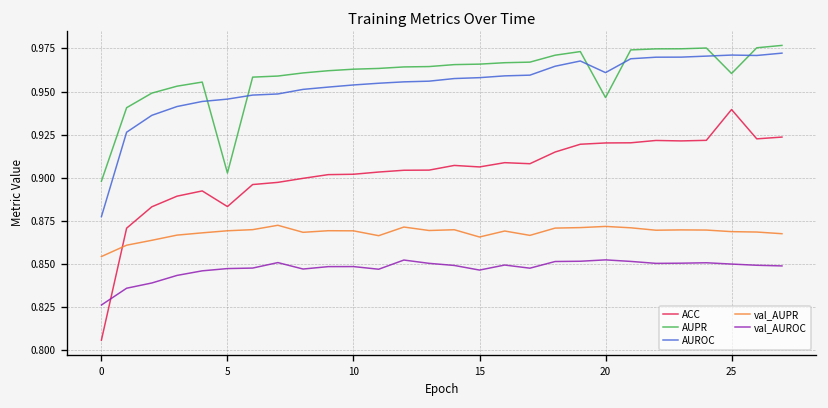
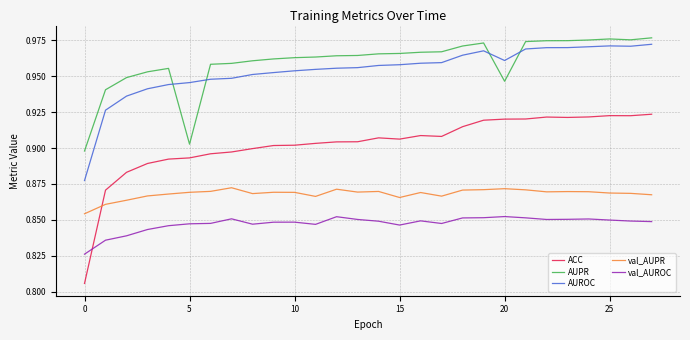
  {
    "ACC": {
      "0": 0.806,
-     "5": 0.883,
+     "5": 0.893,
      "10": 0.902,
      "15": 0.906,
      "20": 0.920,
-     "25": 0.940
+     "25": 0.923
    },
    "AUPR": {
      "0": 0.898,
      "5": 0.903,
      "10": 0.963,
      "15": 0.966,
      "20": 0.946,
-     "25": 0.960
+     "25": 0.976
    },
    "AUROC": {
      "0": 0.877,
      "5": 0.946,
      "10": 0.954,
      "15": 0.958,
      "20": 0.961,
      "25": 0.971
    },
    "val_AUPR": {
      "0": 0.854,
      "5": 0.869,
      "10": 0.869,
      "15": 0.866,
      "20": 0.872,
      "25": 0.869
    },
    "val_AUROC": {
      "0": 0.826,
      "5": 0.847,
      "10": 0.848,
      "15": 0.846,
      "20": 0.852,
      "25": 0.850
    }
  }
